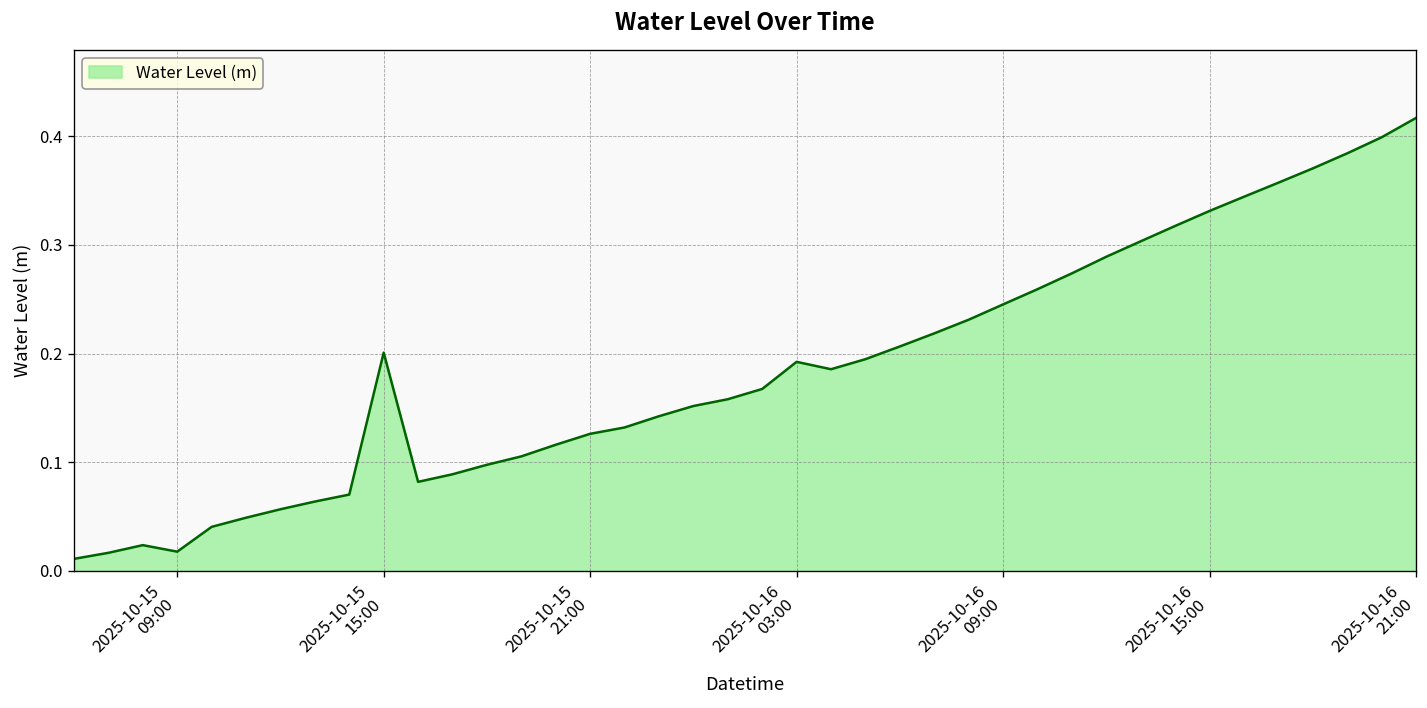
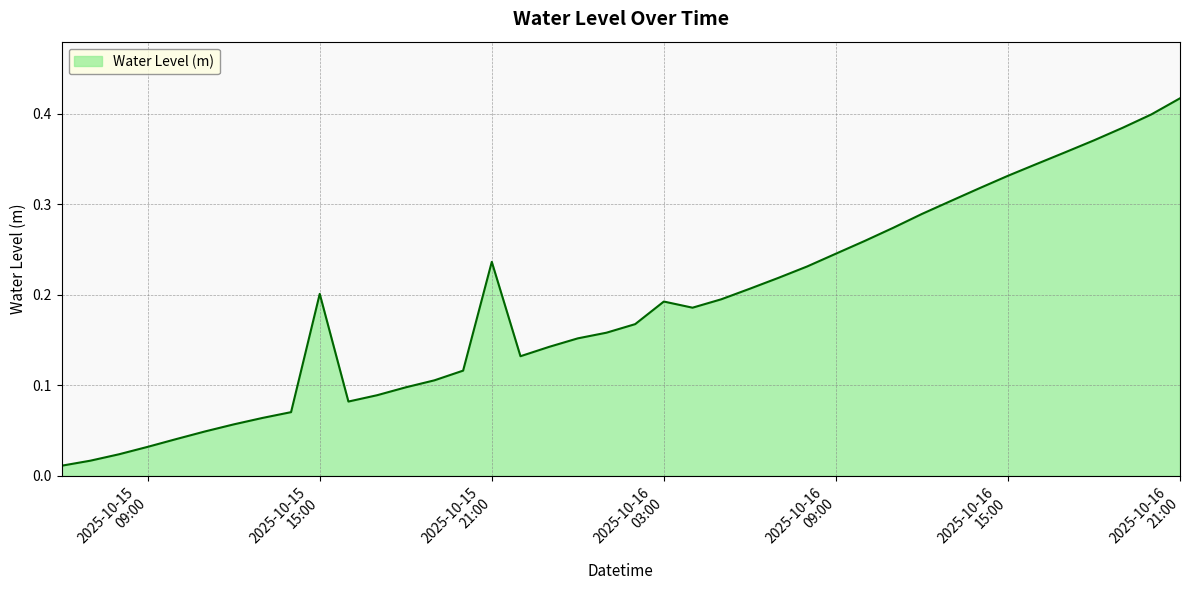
  {
-   "2025-10-15 09:00": 0.02,
+   "2025-10-15 09:00": 0.03,
    "2025-10-15 15:00": 0.20,
-   "2025-10-15 21:00": 0.13,
+   "2025-10-15 21:00": 0.24,
    "2025-10-16 03:00": 0.19,
    "2025-10-16 09:00": 0.25,
    "2025-10-16 15:00": 0.33,
    "2025-10-16 21:00": 0.42
  }
